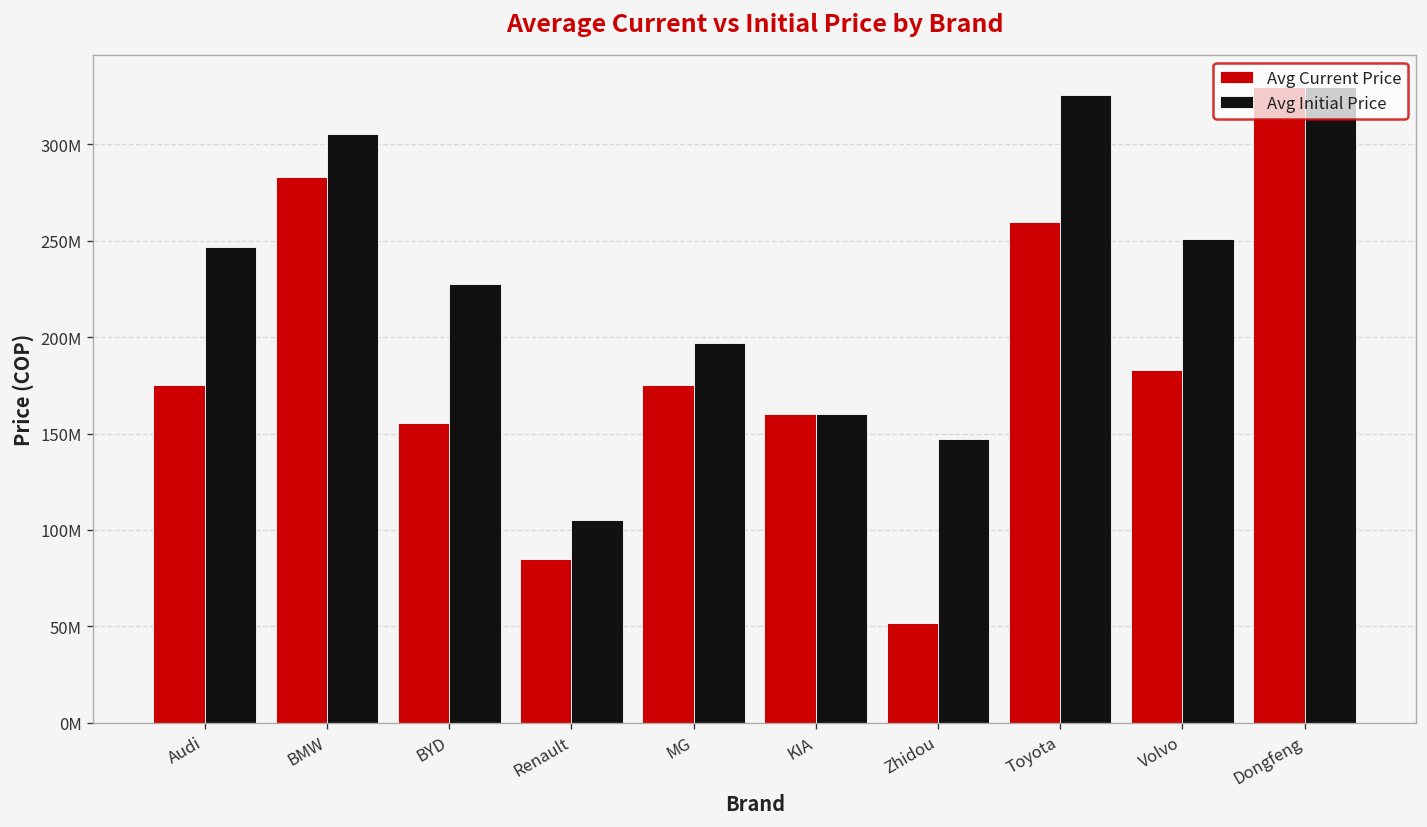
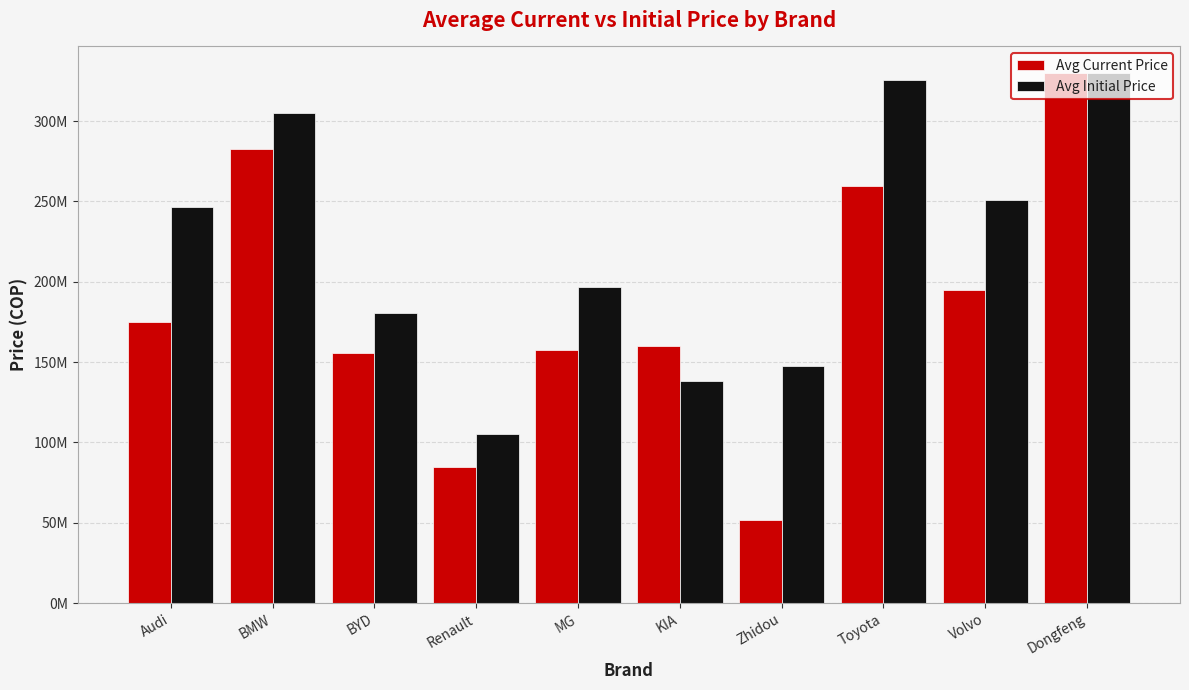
  {
    "Avg Current Price": {
      "Audi": 175000000,
      "BMW": 283000000,
      "BYD": 156000000,
      "Renault": 85000000,
-     "MG": 175000000,
+     "MG": 157000000,
      "KIA": 160000000,
      "Zhidou": 52000000,
      "Toyota": 260000000,
-     "Volvo": 183000000
+     "Volvo": 195000000
    },
    "Avg Initial Price": {
      "Audi": 247000000,
      "BMW": 305000000,
-     "BYD": 228000000,
+     "BYD": 181000000,
      "Renault": 105000000,
      "MG": 197000000,
-     "KIA": 160000000,
+     "KIA": 138000000,
      "Zhidou": 147000000,
      "Toyota": 326000000,
      "Volvo": 251000000
    }
  }
